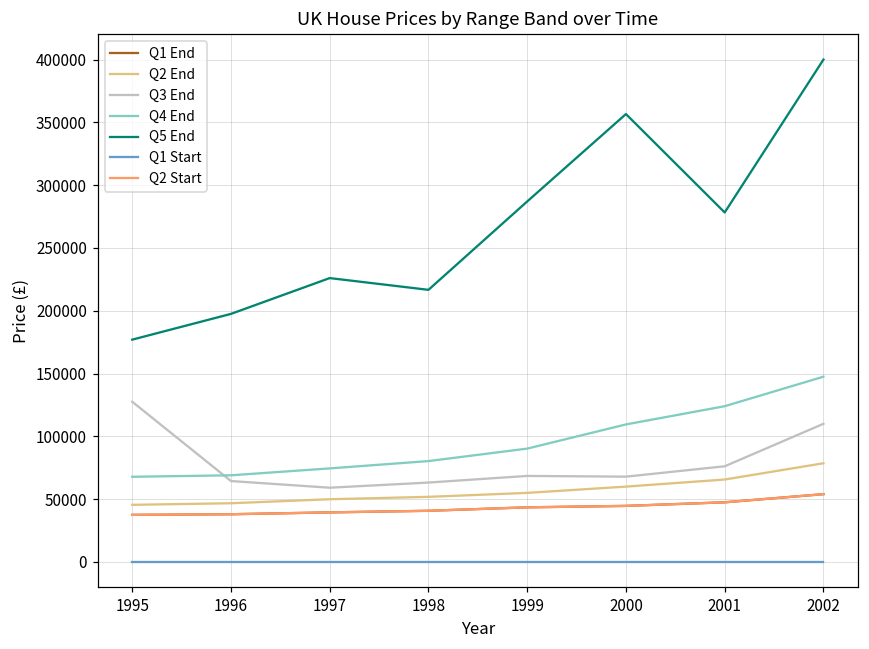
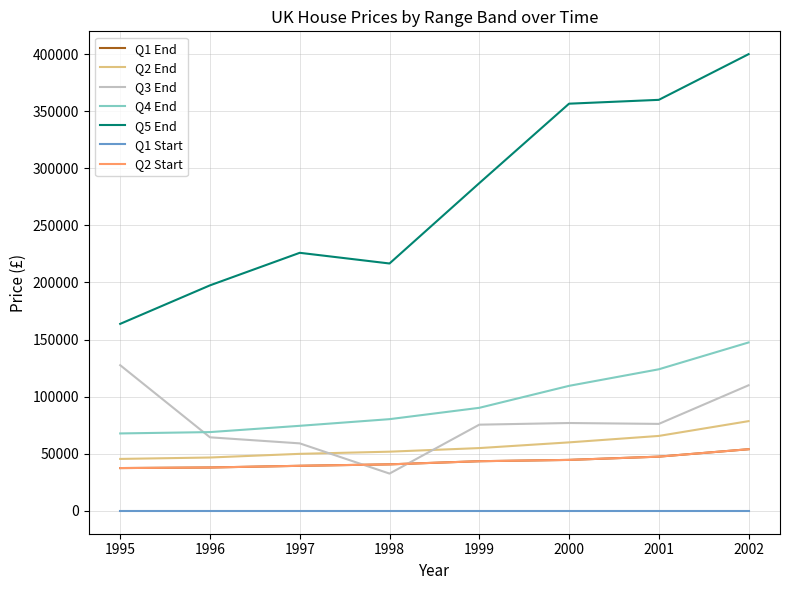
  {
    "Q3 End": {
      "1995": 128000,
      "1996": 64000,
      "1997": 59000,
-     "1998": 63000,
-     "1999": 69000,
-     "2000": 68000,
+     "1998": 33000,
+     "1999": 76000,
+     "2000": 77000,
      "2001": 76000,
      "2002": 110000
    },
    "Q5 End": {
-     "1995": 177000,
+     "1995": 164000,
      "1996": 198000,
      "1997": 226000,
      "1998": 217000,
      "1999": 287000,
      "2000": 357000,
-     "2001": 278000,
+     "2001": 360000,
      "2002": 400000
    }
  }
